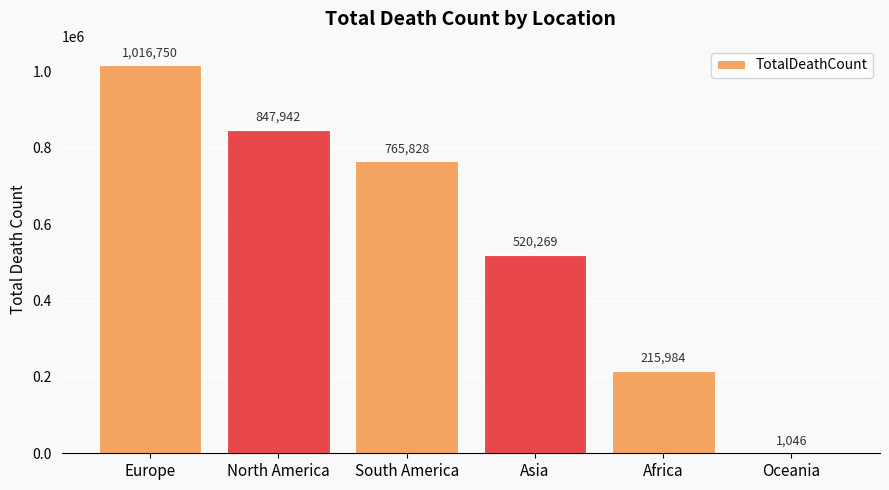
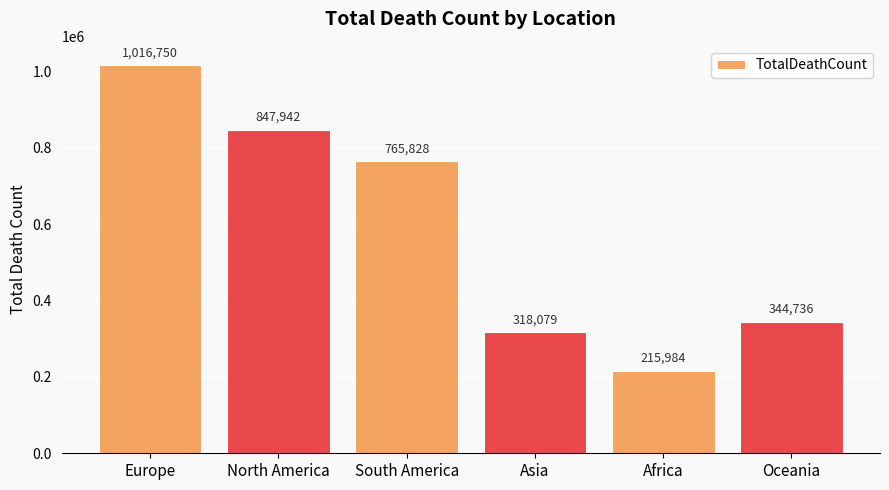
  {
    "Europe": "1,016,750",
    "North America": "847,942",
    "South America": "765,828",
-   "Asia": "520,269",
+   "Asia": "318,079",
    "Africa": "215,984",
-   "Oceania": "1,046"
+   "Oceania": "344,736"
  }
